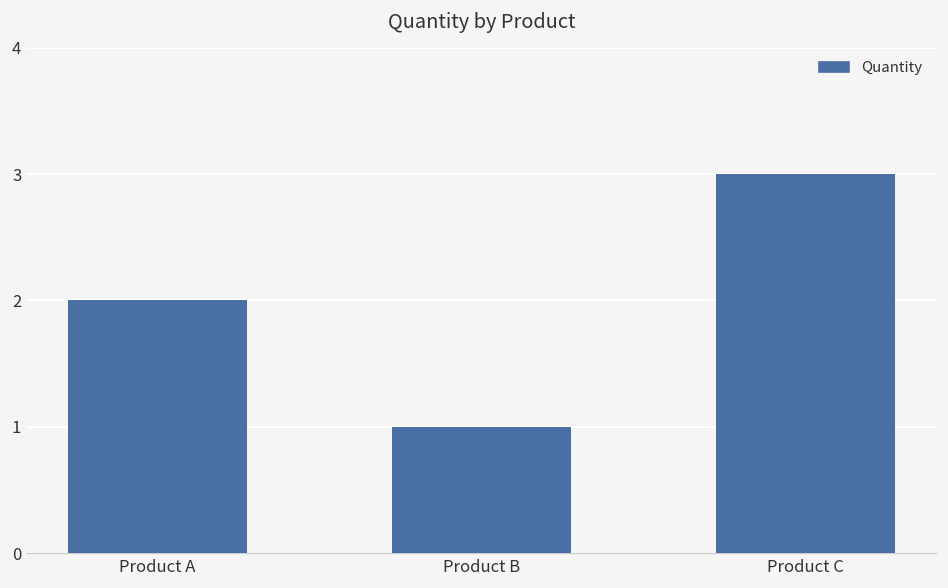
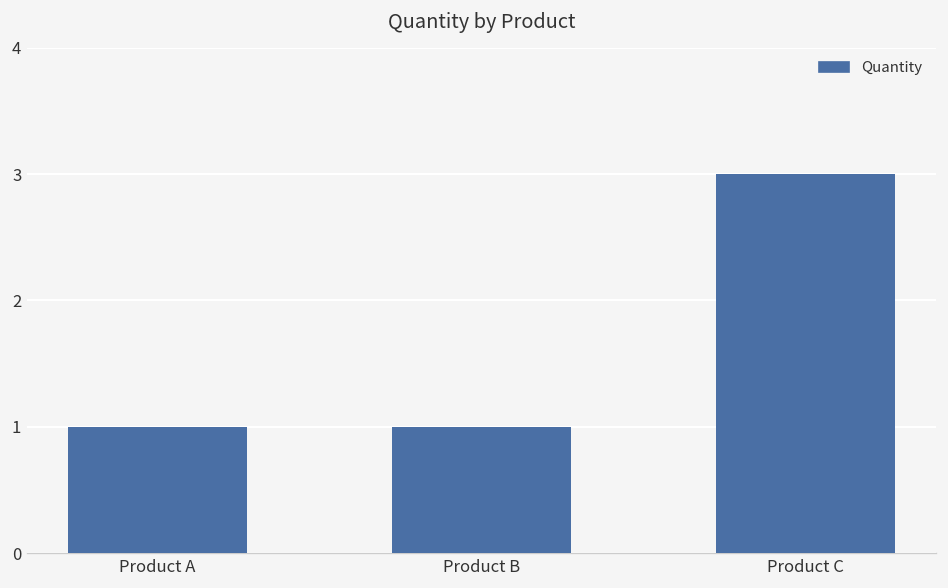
  {
-   "Product A": 2,
+   "Product A": 1,
    "Product B": 1,
    "Product C": 3
  }
